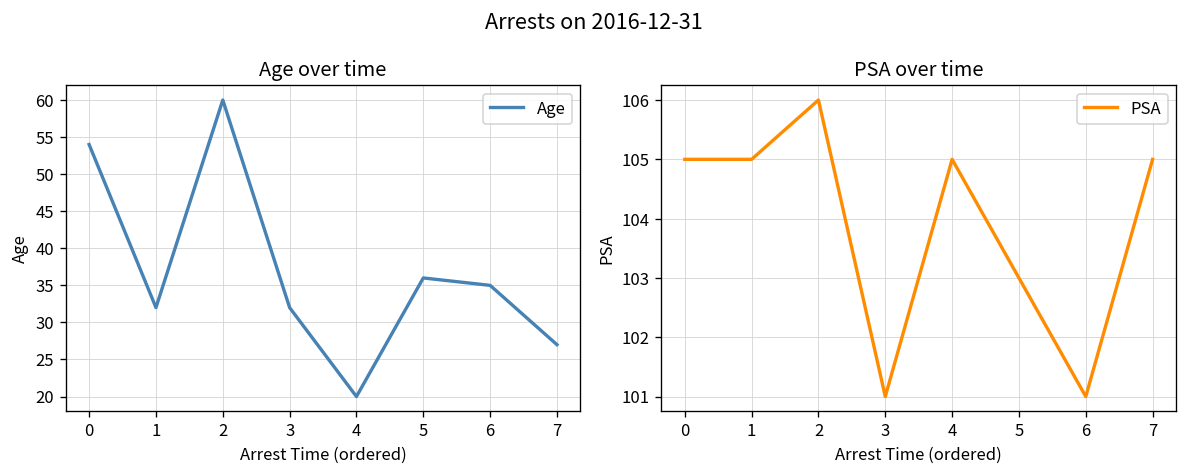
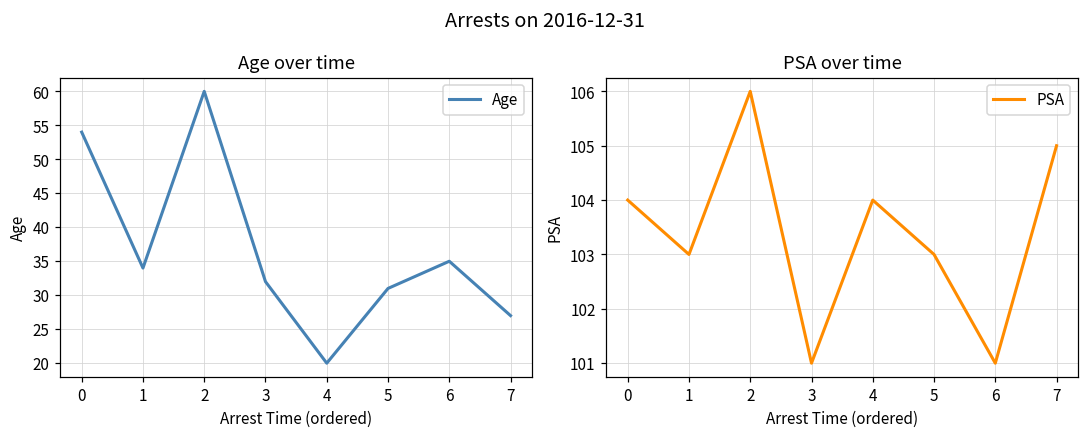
  {
    "Age over time": {
      "0": 54,
-     "1": 32,
+     "1": 34,
      "2": 60,
      "3": 32,
      "4": 20,
-     "5": 36,
+     "5": 31,
      "6": 35,
      "7": 27
    },
    "PSA over time": {
-     "0": 105,
-     "1": 105,
+     "0": 104,
+     "1": 103,
      "2": 106,
      "3": 101,
-     "4": 105,
+     "4": 104,
      "5": 103,
      "6": 101,
      "7": 105
    }
  }
